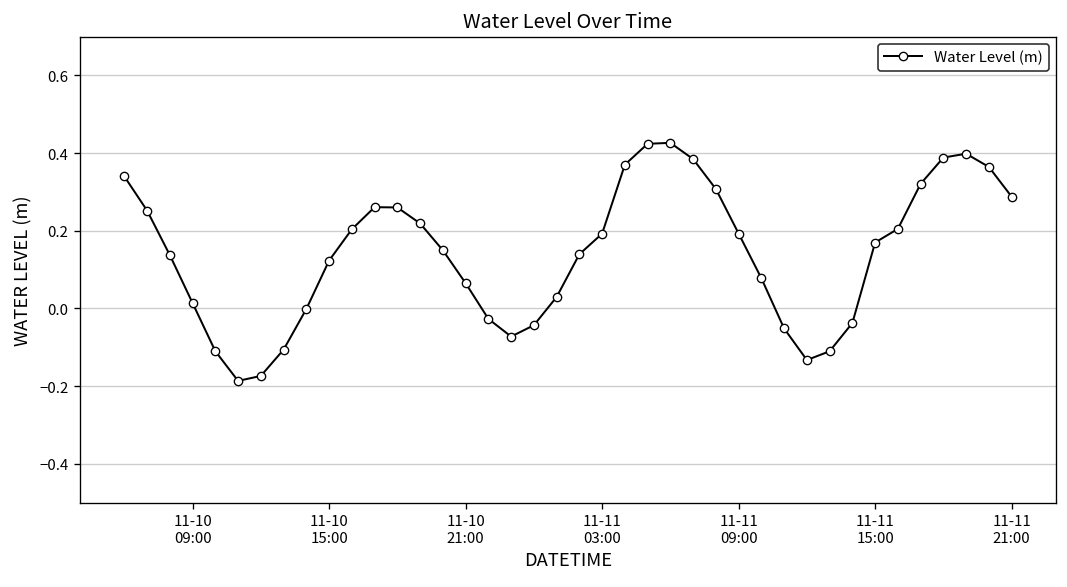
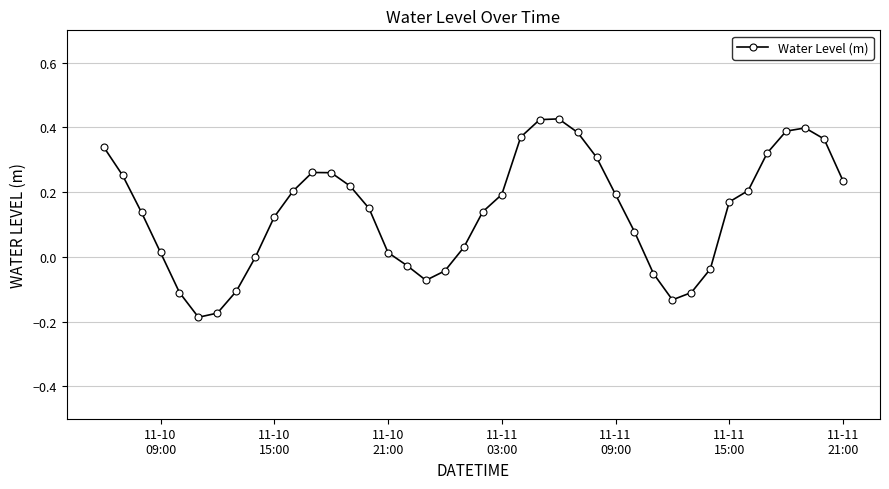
  {
    "11-10 09:00": 0.01,
    "11-10 15:00": 0.12,
-   "11-10 21:00": 0.07,
+   "11-10 21:00": 0.01,
    "11-11 03:00": 0.19,
    "11-11 09:00": 0.19,
    "11-11 15:00": 0.17,
-   "11-11 21:00": 0.29
+   "11-11 21:00": 0.23
  }
